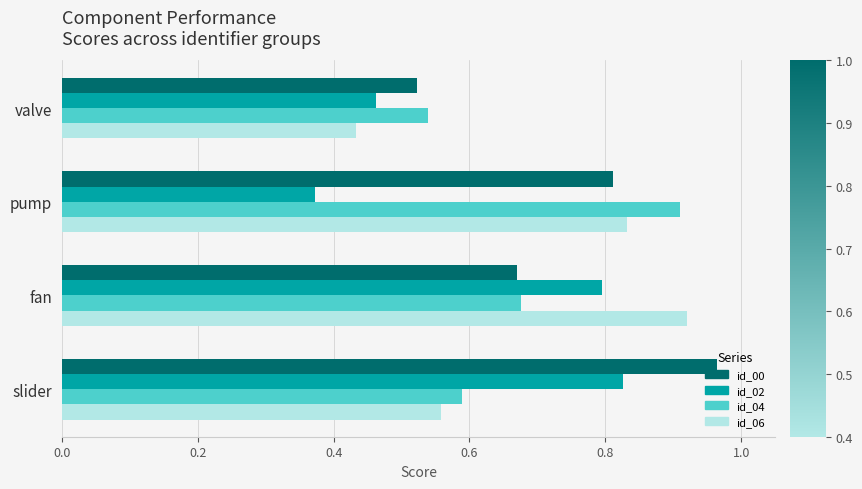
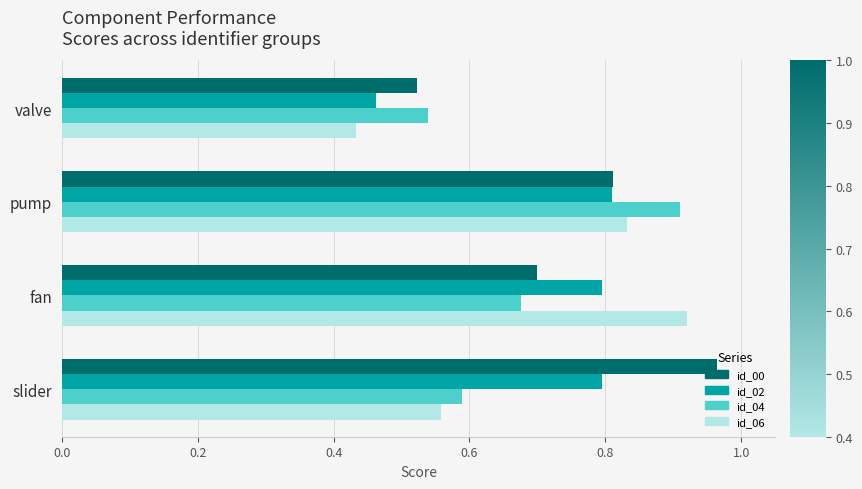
  {
    "id_00": {
      "valve": 0.52,
      "pump": 0.81,
-     "fan": 0.67,
+     "fan": 0.70,
      "slider": 0.96
    },
    "id_02": {
      "valve": 0.46,
-     "pump": 0.37,
+     "pump": 0.81,
      "fan": 0.79,
-     "slider": 0.83
+     "slider": 0.79
    },
    "id_04": {
      "valve": 0.54,
      "pump": 0.91,
      "fan": 0.68,
      "slider": 0.59
    },
    "id_06": {
      "valve": 0.43,
      "pump": 0.83,
      "fan": 0.92,
      "slider": 0.56
    }
  }
